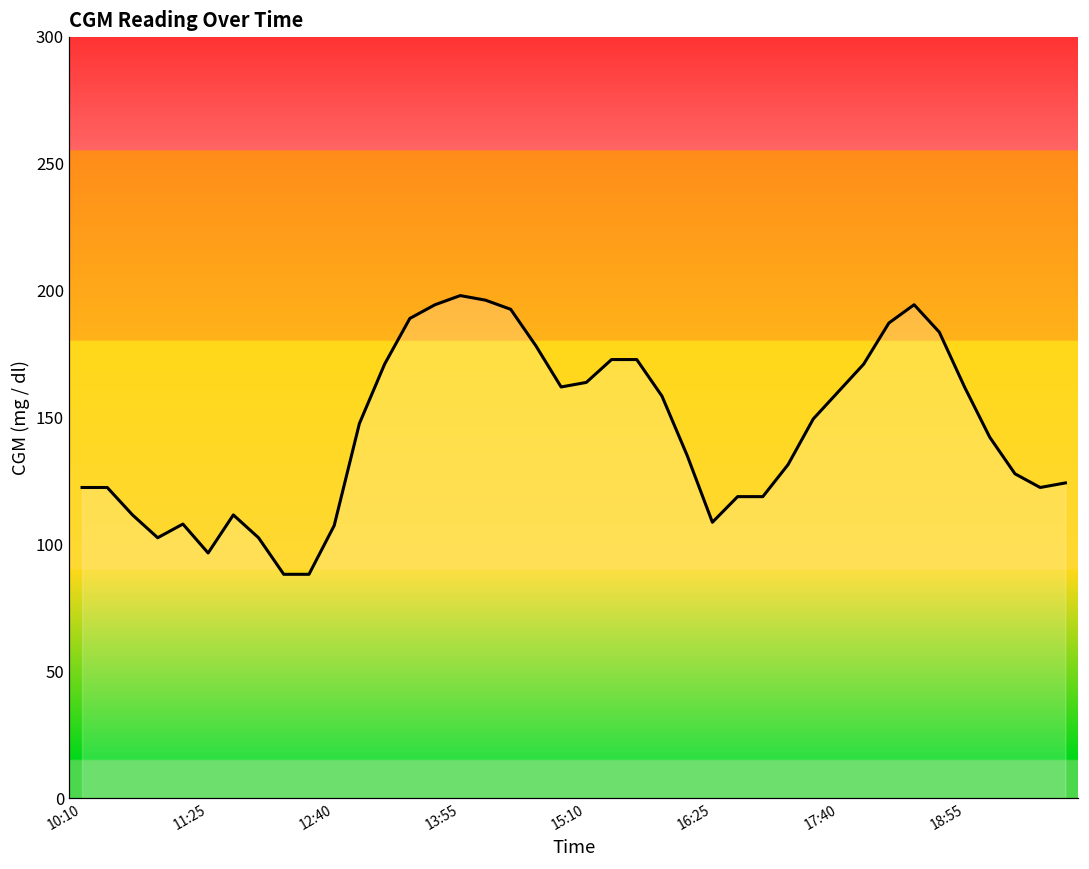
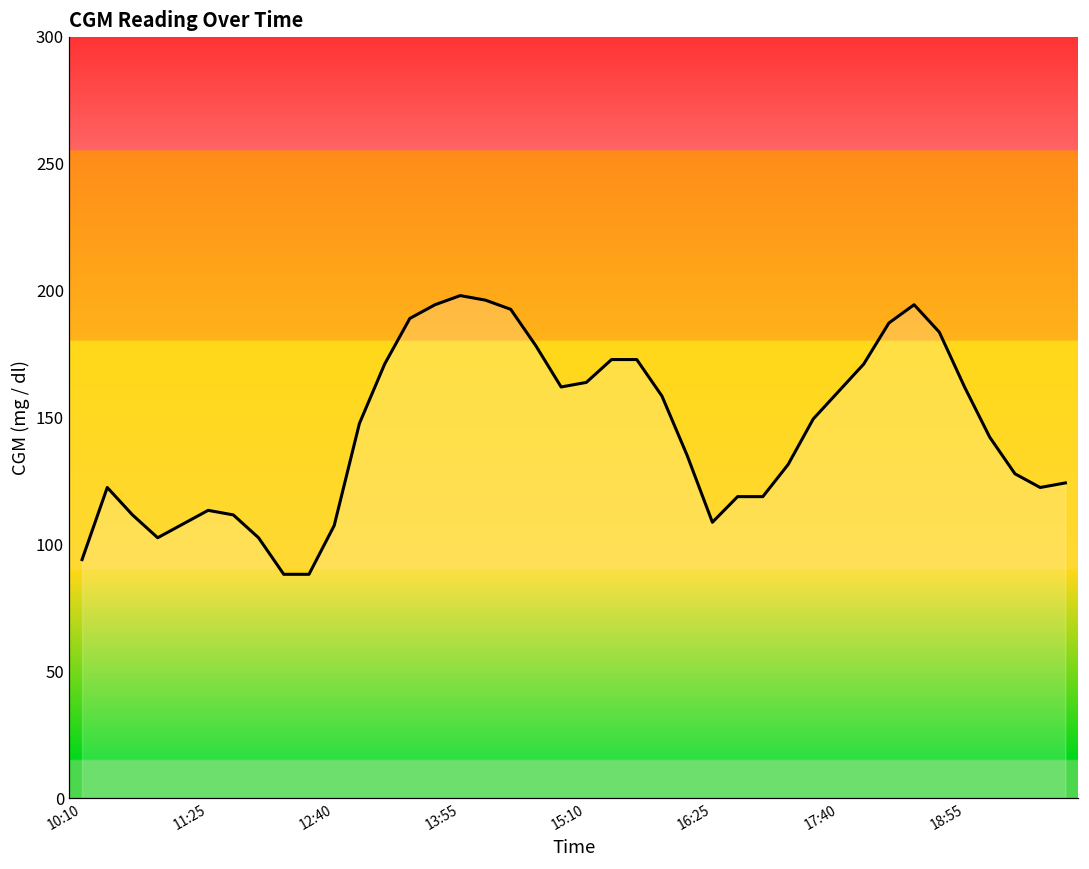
  {
-   "10:10": 122,
-   "11:25": 97,
+   "10:10": 94,
+   "11:25": 113,
    "12:40": 107,
    "13:55": 198,
    "15:10": 164,
    "16:25": 109,
    "17:40": 160,
    "18:55": 162
  }
